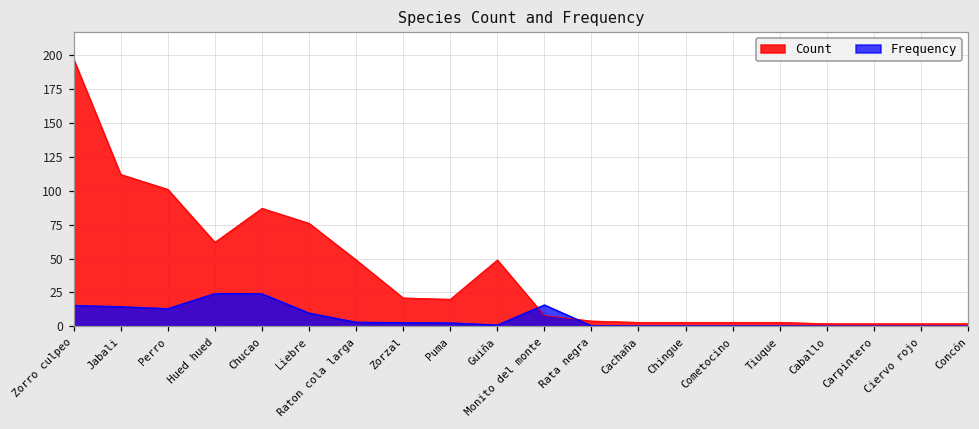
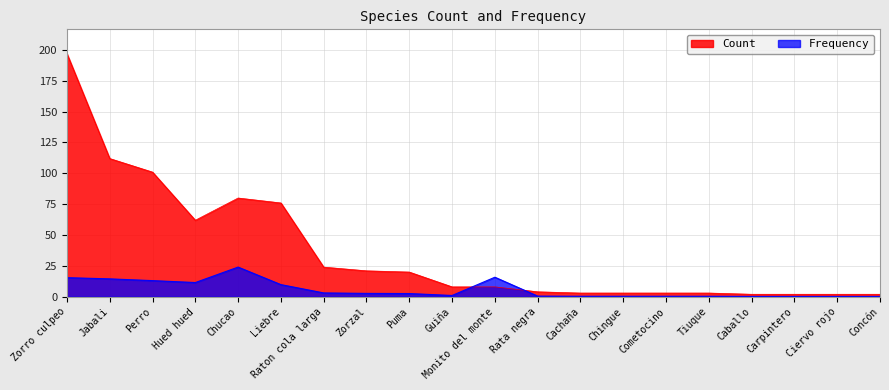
  {
    "Count": {
      "Zorro culpeo": 197,
      "Jabali": 112,
      "Perro": 101,
      "Hued hued": 62,
-     "Chucao": 87,
+     "Chucao": 80,
      "Liebre": 76,
-     "Raton cola larga": 49,
+     "Raton cola larga": 24,
      "Zorzal": 21,
      "Puma": 20,
-     "Guiña": 49,
+     "Guiña": 8,
      "Monito del monte": 8,
      "Rata negra": 4,
      "Cachaña": 3,
      "Chingue": 3,
      "Cometocino": 3,
      "Tiuque": 3
    },
    "Frequency": {
      "Zorro culpeo": 15,
      "Jabali": 14,
      "Perro": 13,
-     "Hued hued": 24,
+     "Hued hued": 12,
      "Chucao": 24,
      "Liebre": 10,
      "Raton cola larga": 3,
      "Zorzal": 3,
      "Puma": 3,
      "Guiña": 1,
      "Monito del monte": 16,
      "Rata negra": 1,
      "Cachaña": 0,
      "Chingue": 0,
      "Cometocino": 0,
      "Tiuque": 0
    }
  }
